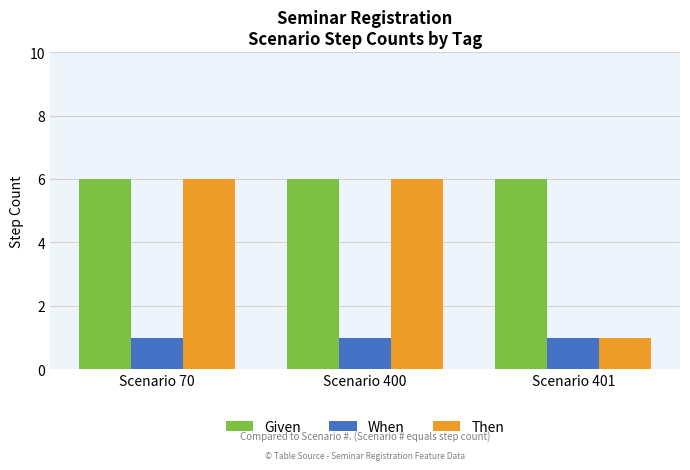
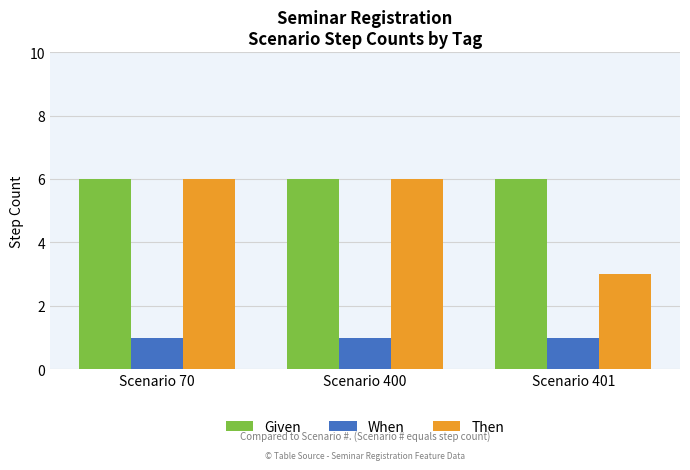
  {
    "Given": {
      "Scenario 70": 6,
      "Scenario 400": 6,
      "Scenario 401": 6
    },
    "When": {
      "Scenario 70": 1,
      "Scenario 400": 1,
      "Scenario 401": 1
    },
    "Then": {
      "Scenario 70": 6,
      "Scenario 400": 6,
-     "Scenario 401": 1
+     "Scenario 401": 3
    }
  }
